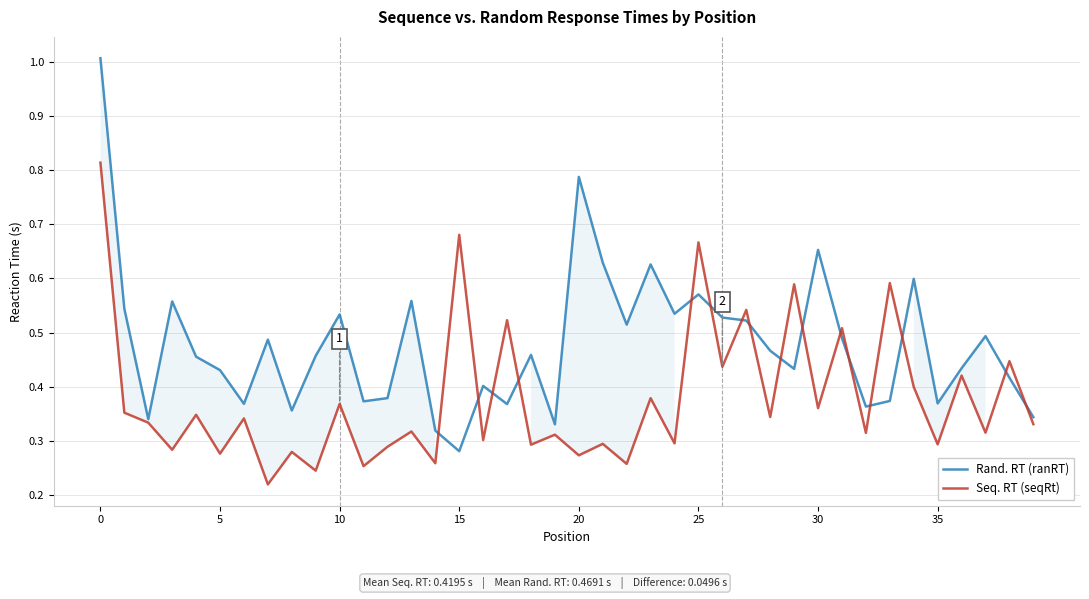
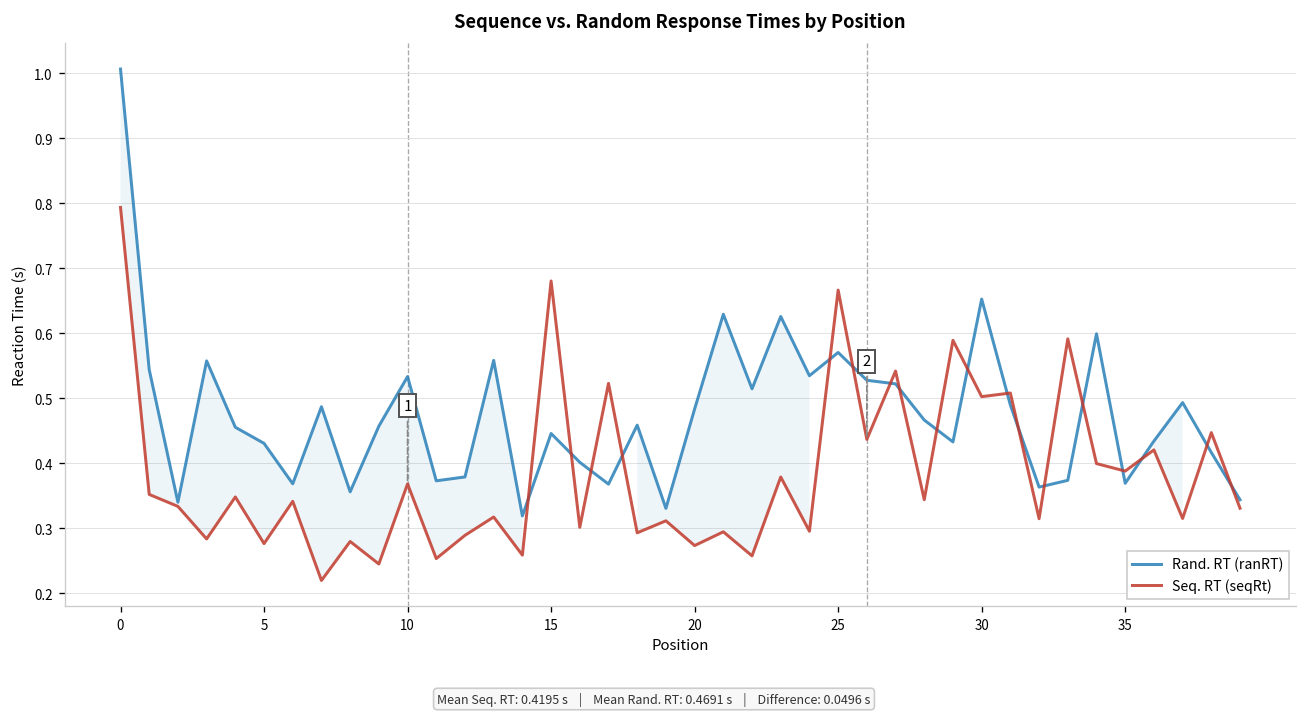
  {
    "Rand. RT (ranRT)": {
      "0": 1.01,
      "5": 0.43,
      "10": 0.53,
-     "15": 0.28,
-     "20": 0.79,
+     "15": 0.45,
+     "20": 0.48,
      "25": 0.57,
      "30": 0.65,
      "35": 0.37
    },
    "Seq. RT (seqRt)": {
-     "0": 0.81,
+     "0": 0.79,
      "5": 0.28,
      "15": 0.68,
      "20": 0.27,
      "25": 0.67,
-     "30": 0.36,
-     "35": 0.29
+     "30": 0.50,
+     "35": 0.39
    }
  }
